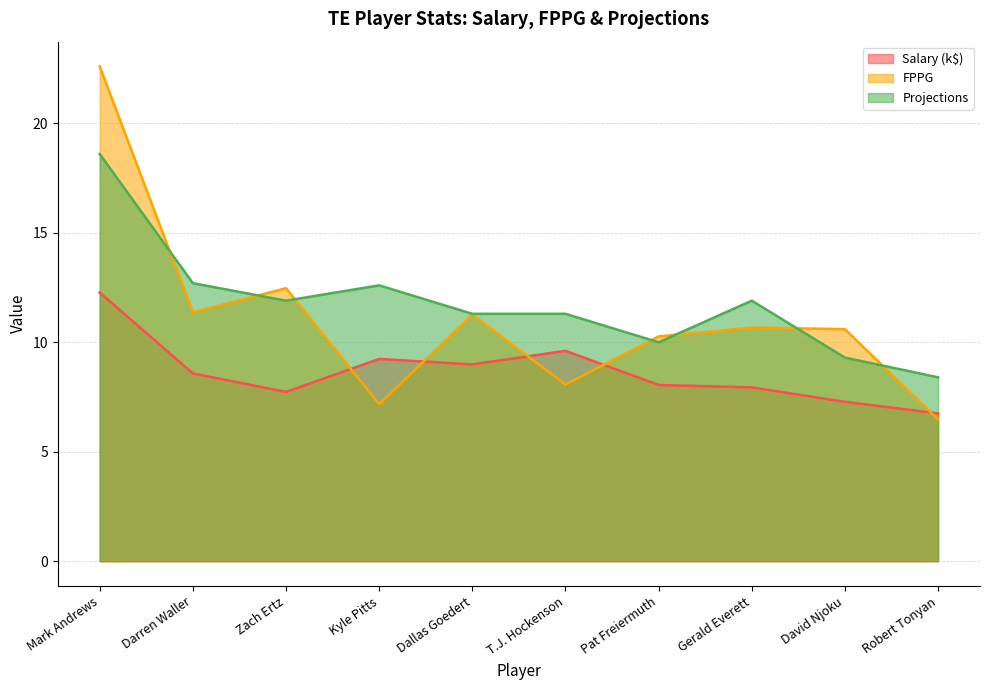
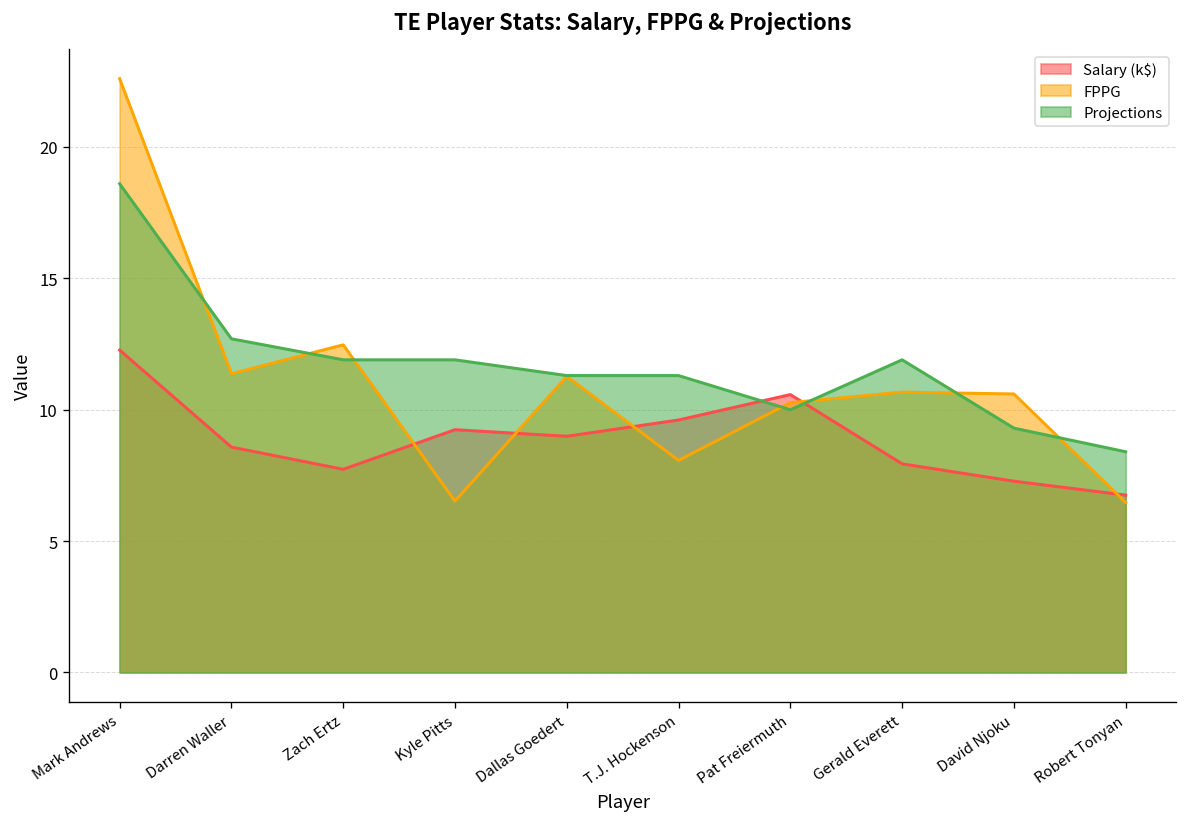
  {
    "Salary (k$)": {
      "Mark Andrews": 12.3,
      "Darren Waller": 8.6,
      "Zach Ertz": 7.7,
      "Kyle Pitts": 9.2,
      "Dallas Goedert": 9.0,
      "T.J. Hockenson": 9.6,
-     "Pat Freiermuth": 8.1,
+     "Pat Freiermuth": 10.6,
      "Gerald Everett": 7.9,
      "David Njoku": 7.3,
      "Robert Tonyan": 6.8
    },
    "FPPG": {
      "Mark Andrews": 22.6,
      "Darren Waller": 11.4,
      "Zach Ertz": 12.5,
-     "Kyle Pitts": 7.2,
+     "Kyle Pitts": 6.5,
      "T.J. Hockenson": 8.1,
      "Pat Freiermuth": 10.3,
      "Gerald Everett": 10.7,
      "David Njoku": 10.6,
      "Robert Tonyan": 6.5
    },
    "Projections": {
      "Mark Andrews": 18.6,
      "Darren Waller": 12.7,
      "Zach Ertz": 11.9,
-     "Kyle Pitts": 12.6,
+     "Kyle Pitts": 11.9,
      "T.J. Hockenson": 11.3,
      "Pat Freiermuth": 10.0,
      "Gerald Everett": 11.9,
      "David Njoku": 9.3,
      "Robert Tonyan": 8.4
    }
  }
